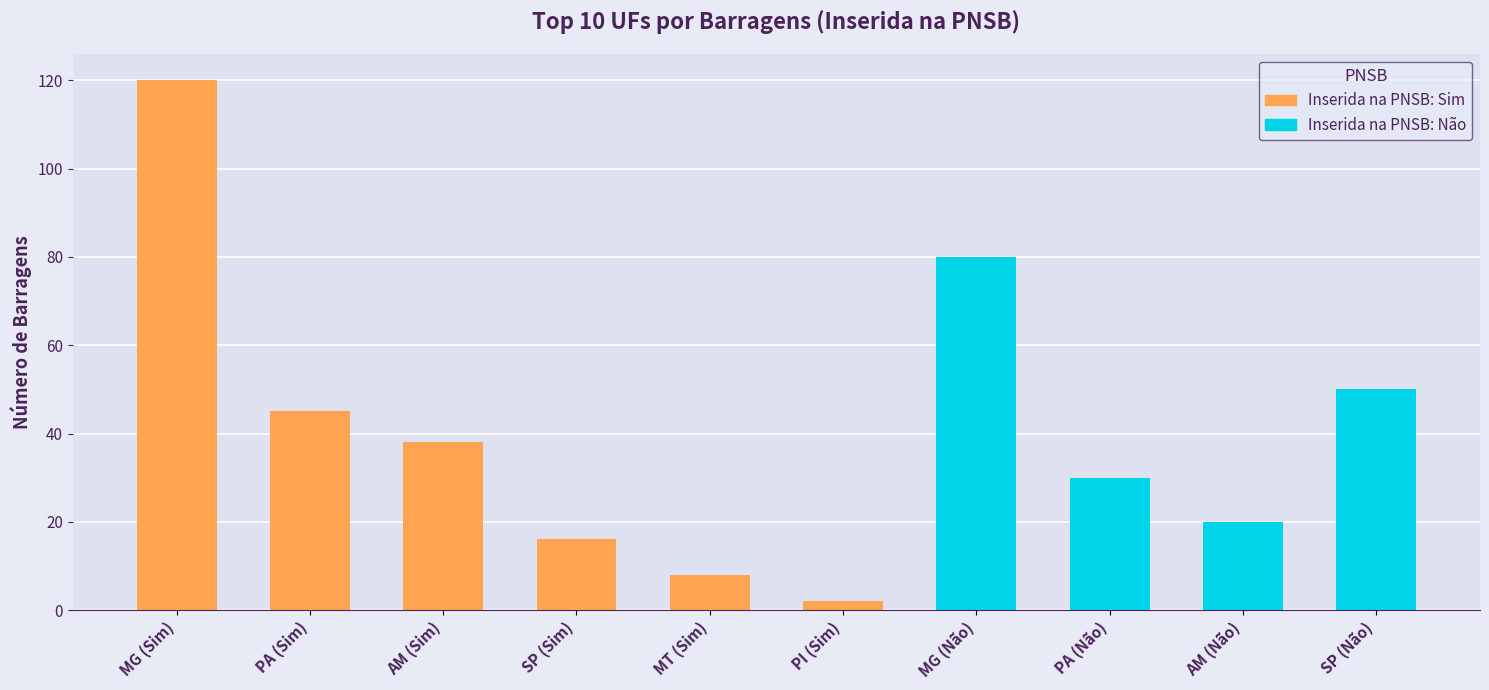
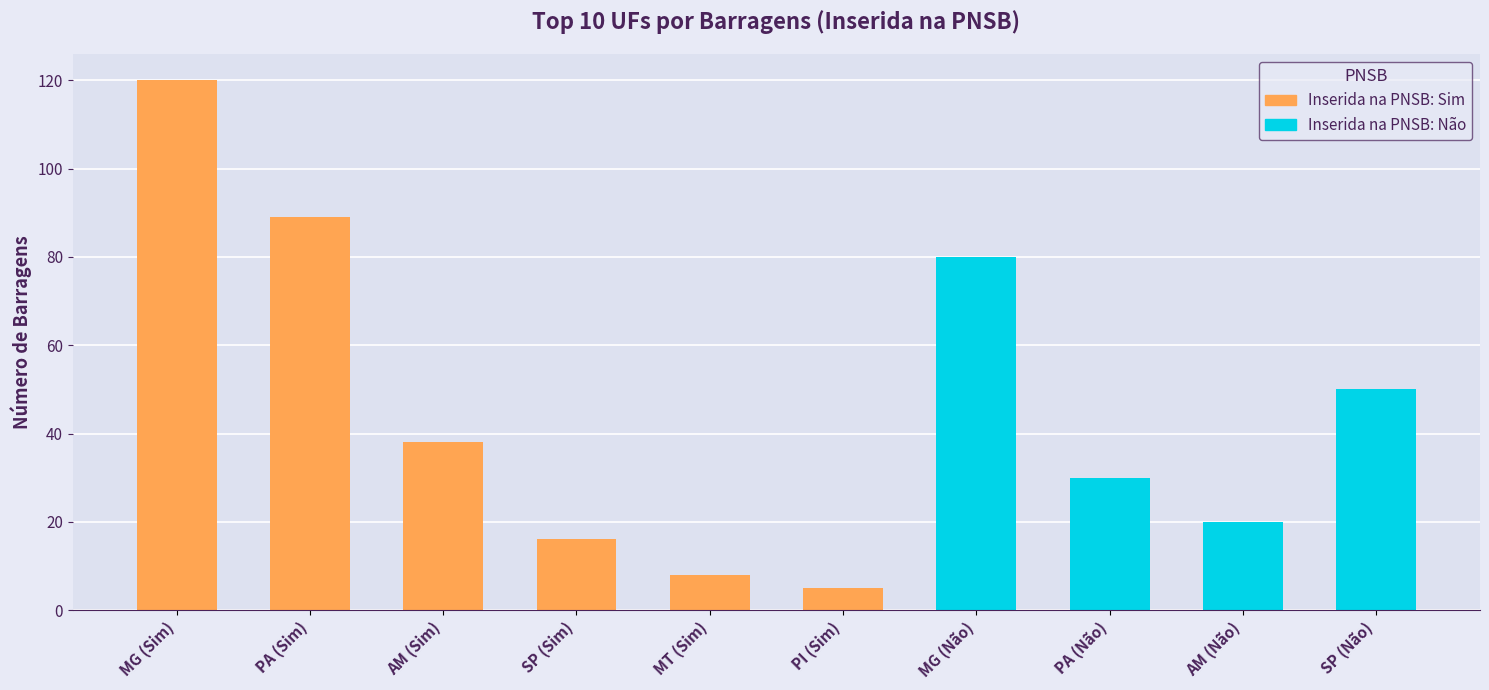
  {
    "MG (Sim)": 120,
-   "PA (Sim)": 45,
+   "PA (Sim)": 89,
    "AM (Sim)": 38,
    "SP (Sim)": 16,
    "MT (Sim)": 8,
-   "PI (Sim)": 2,
+   "PI (Sim)": 5,
    "MG (Não)": 80,
    "PA (Não)": 30,
    "AM (Não)": 20,
    "SP (Não)": 50
  }
